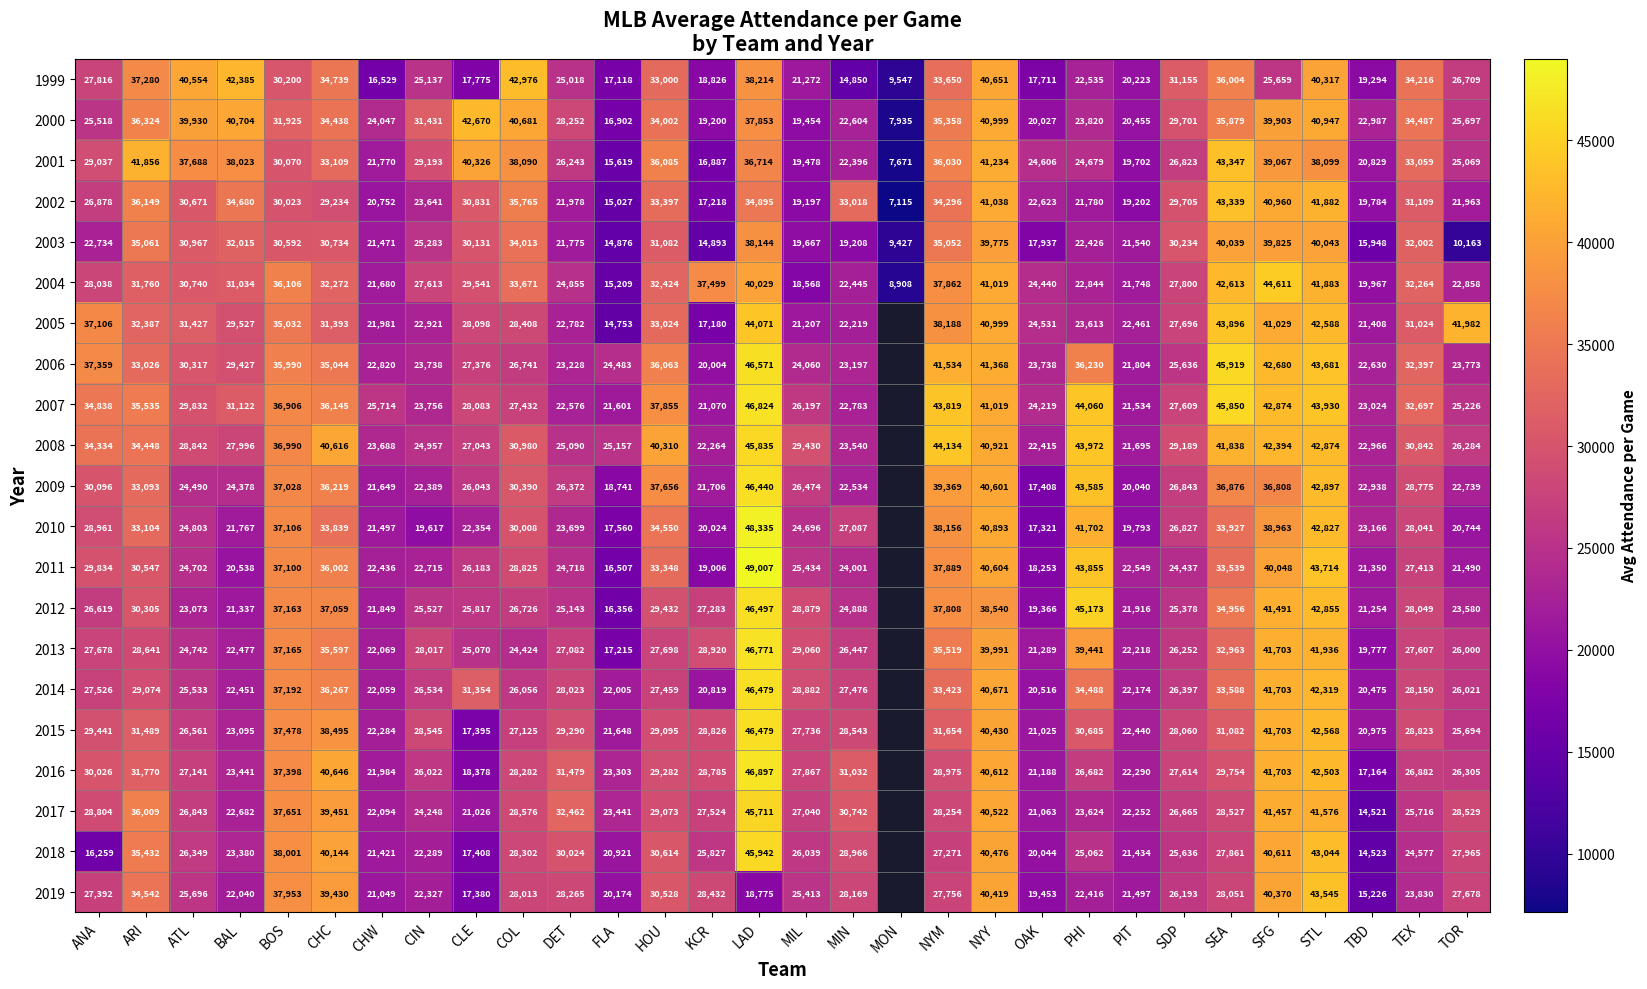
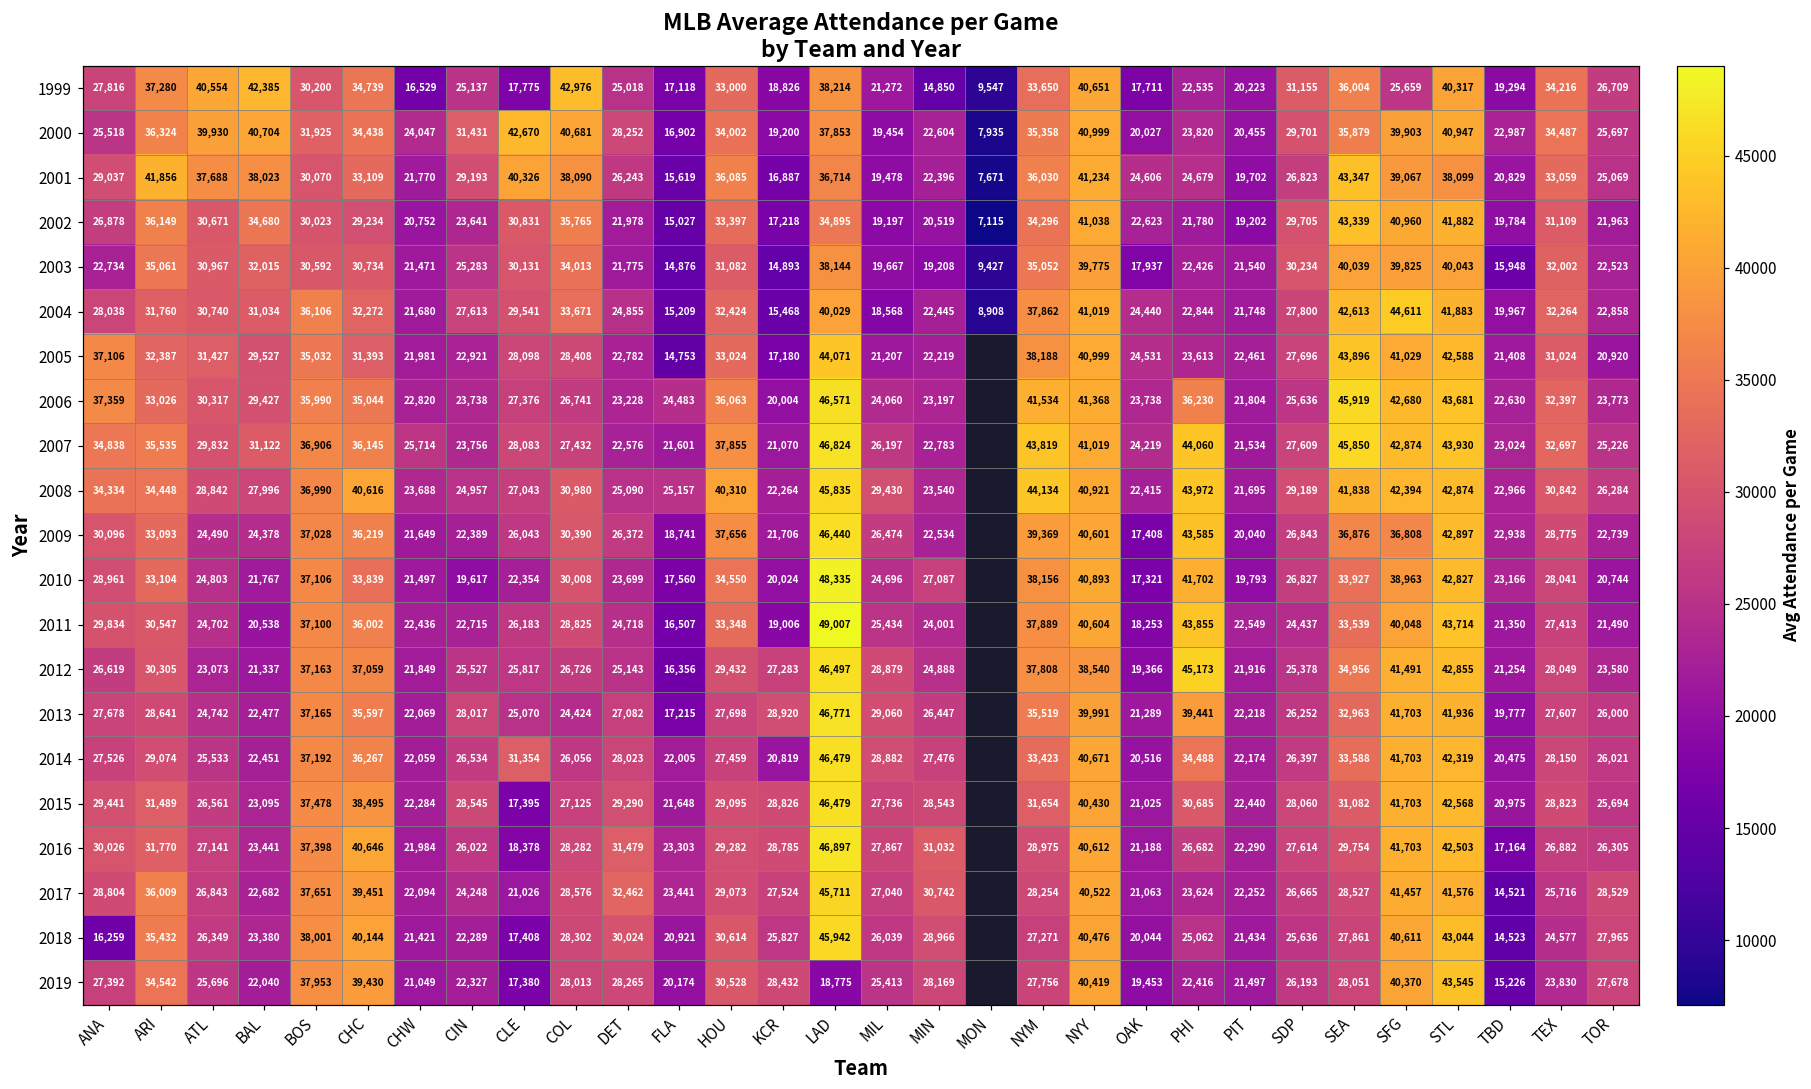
  {
    "2002": {
      "ANA": "26,878",
      "ARI": "36,149",
      "ATL": "30,671",
      "BAL": "34,680",
      "BOS": "30,023",
      "CHC": "29,234",
      "CHW": "20,752",
      "CIN": "23,641",
      "CLE": "30,831",
      "COL": "35,765",
      "DET": "21,978",
      "FLA": "15,027",
      "HOU": "33,397",
      "KCR": "17,218",
      "LAD": "34,895",
      "MIL": "19,197",
-     "MIN": "33,018",
+     "MIN": "20,519",
      "MON": "7,115",
      "NYM": "34,296",
      "NYY": "41,038",
      "OAK": "22,623",
      "PHI": "21,780",
      "PIT": "19,202",
      "SDP": "29,705",
      "SEA": "43,339",
      "SFG": "40,960",
      "STL": "41,882",
      "TBD": "19,784",
      "TEX": "31,109",
      "TOR": "21,963"
    },
    "2003": {
      "ANA": "22,734",
      "ARI": "35,061",
      "ATL": "30,967",
      "BAL": "32,015",
      "BOS": "30,592",
      "CHC": "30,734",
      "CHW": "21,471",
      "CIN": "25,283",
      "CLE": "30,131",
      "COL": "34,013",
      "DET": "21,775",
      "FLA": "14,876",
      "HOU": "31,082",
      "KCR": "14,893",
      "LAD": "38,144",
      "MIL": "19,667",
      "MIN": "19,208",
      "MON": "9,427",
      "NYM": "35,052",
      "NYY": "39,775",
      "OAK": "17,937",
      "PHI": "22,426",
      "PIT": "21,540",
      "SDP": "30,234",
      "SEA": "40,039",
      "SFG": "39,825",
      "STL": "40,043",
      "TBD": "15,948",
      "TEX": "32,002",
-     "TOR": "10,163"
+     "TOR": "22,523"
    },
    "2004": {
      "ANA": "28,038",
      "ARI": "31,760",
      "ATL": "30,740",
      "BAL": "31,034",
      "BOS": "36,106",
      "CHC": "32,272",
      "CHW": "21,680",
      "CIN": "27,613",
      "CLE": "29,541",
      "COL": "33,671",
      "DET": "24,855",
      "FLA": "15,209",
      "HOU": "32,424",
-     "KCR": "37,499",
+     "KCR": "15,468",
      "LAD": "40,029",
      "MIL": "18,568",
      "MIN": "22,445",
      "MON": "8,908",
      "NYM": "37,862",
      "NYY": "41,019",
      "OAK": "24,440",
      "PHI": "22,844",
      "PIT": "21,748",
      "SDP": "27,800",
      "SEA": "42,613",
      "SFG": "44,611",
      "STL": "41,883",
      "TBD": "19,967",
      "TEX": "32,264",
      "TOR": "22,858"
    },
    "2005": {
      "ANA": "37,106",
      "ARI": "32,387",
      "ATL": "31,427",
      "BAL": "29,527",
      "BOS": "35,032",
      "CHC": "31,393",
      "CHW": "21,981",
      "CIN": "22,921",
      "CLE": "28,098",
      "COL": "28,408",
      "DET": "22,782",
      "FLA": "14,753",
      "HOU": "33,024",
      "KCR": "17,180",
      "LAD": "44,071",
      "MIL": "21,207",
      "MIN": "22,219",
      "NYM": "38,188",
      "NYY": "40,999",
      "OAK": "24,531",
      "PHI": "23,613",
      "PIT": "22,461",
      "SDP": "27,696",
      "SEA": "43,896",
      "SFG": "41,029",
      "STL": "42,588",
      "TBD": "21,408",
      "TEX": "31,024",
-     "TOR": "41,982"
+     "TOR": "20,920"
    }
  }
